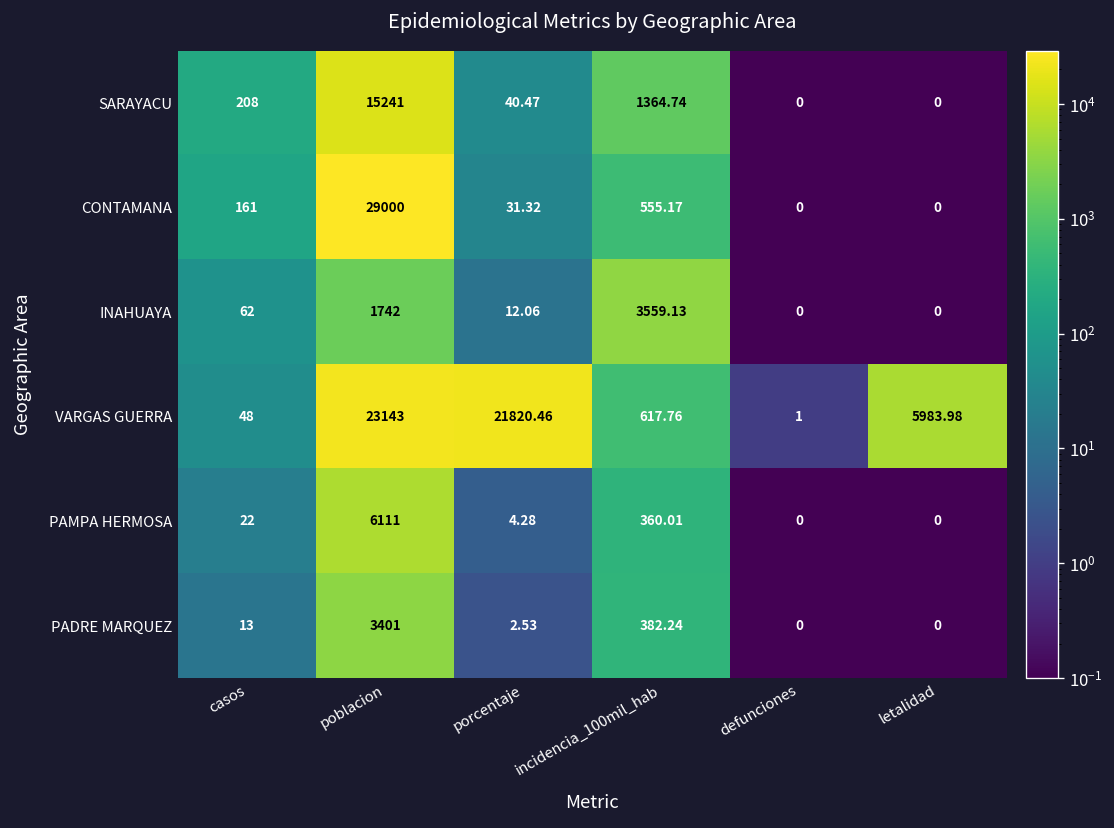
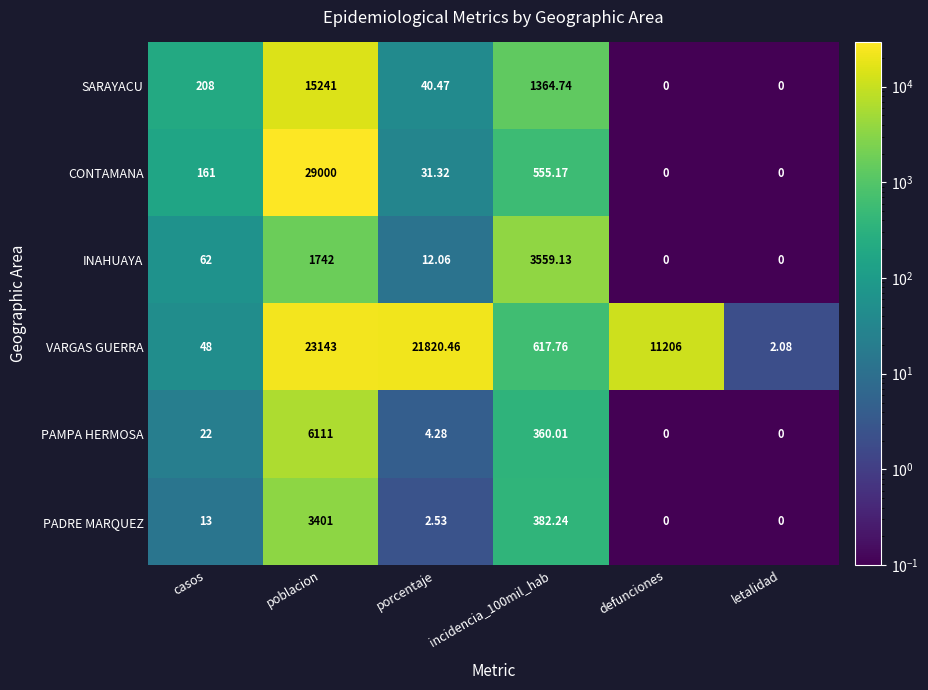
  {
    "SARAYACU": {
      "casos": 208,
      "poblacion": 15241,
      "porcentaje": 40.47,
      "incidencia_100mil_hab": 1364.74,
      "defunciones": 0,
      "letalidad": 0
    },
    "CONTAMANA": {
      "casos": 161,
      "poblacion": 29000,
      "porcentaje": 31.32,
      "incidencia_100mil_hab": 555.17,
      "defunciones": 0,
      "letalidad": 0
    },
    "INAHUAYA": {
      "casos": 62,
      "poblacion": 1742,
      "porcentaje": 12.06,
      "incidencia_100mil_hab": 3559.13,
      "defunciones": 0,
      "letalidad": 0
    },
    "VARGAS GUERRA": {
      "casos": 48,
      "poblacion": 23143,
      "porcentaje": 21820.46,
      "incidencia_100mil_hab": 617.76,
-     "defunciones": 1,
-     "letalidad": 5983.98
+     "defunciones": 11206,
+     "letalidad": 2.08
    },
    "PAMPA HERMOSA": {
      "casos": 22,
      "poblacion": 6111,
      "porcentaje": 4.28,
      "incidencia_100mil_hab": 360.01,
      "defunciones": 0,
      "letalidad": 0
    },
    "PADRE MARQUEZ": {
      "casos": 13,
      "poblacion": 3401,
      "porcentaje": 2.53,
      "incidencia_100mil_hab": 382.24,
      "defunciones": 0,
      "letalidad": 0
    }
  }
